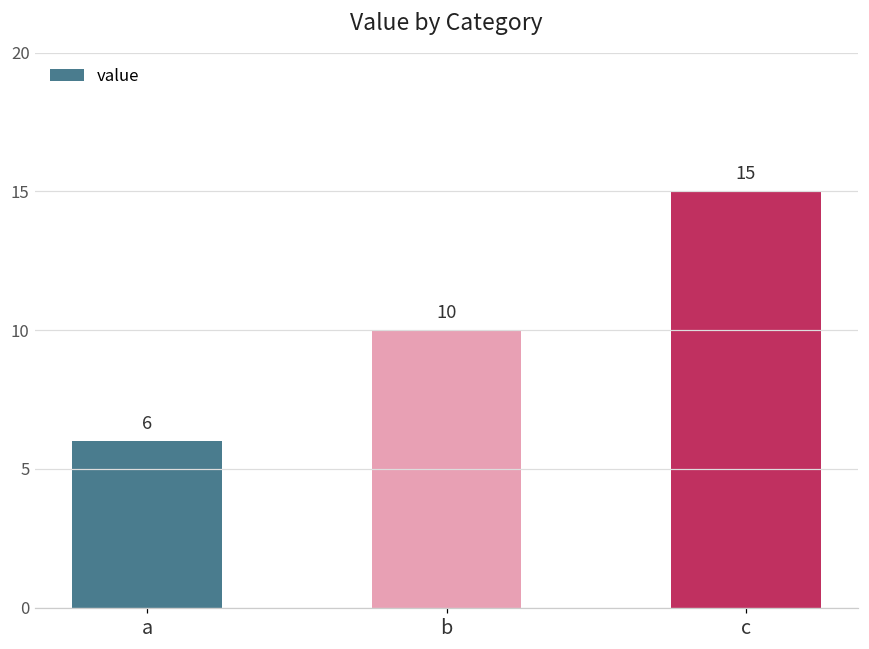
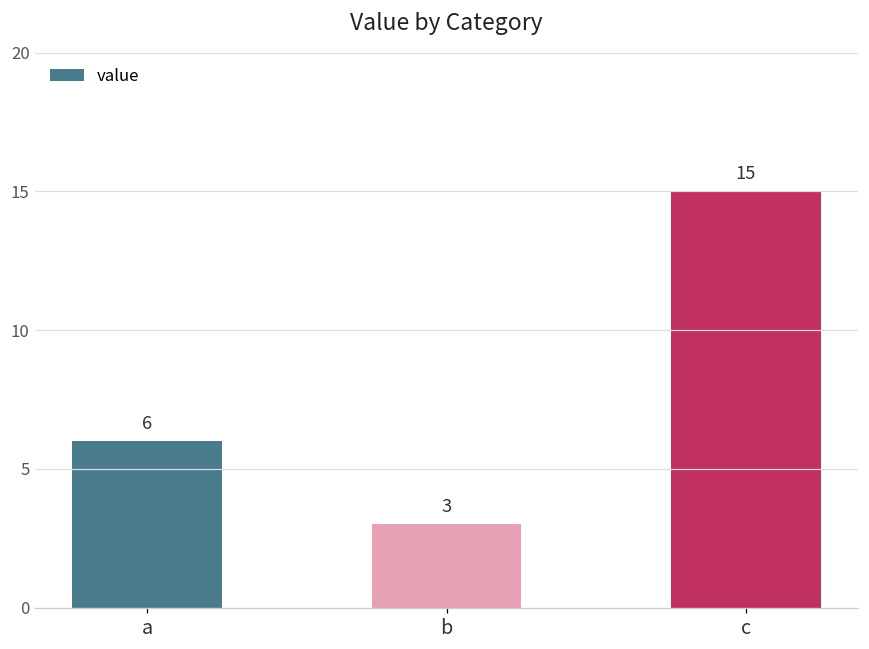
  {
    "a": 6,
-   "b": 10,
+   "b": 3,
    "c": 15
  }
